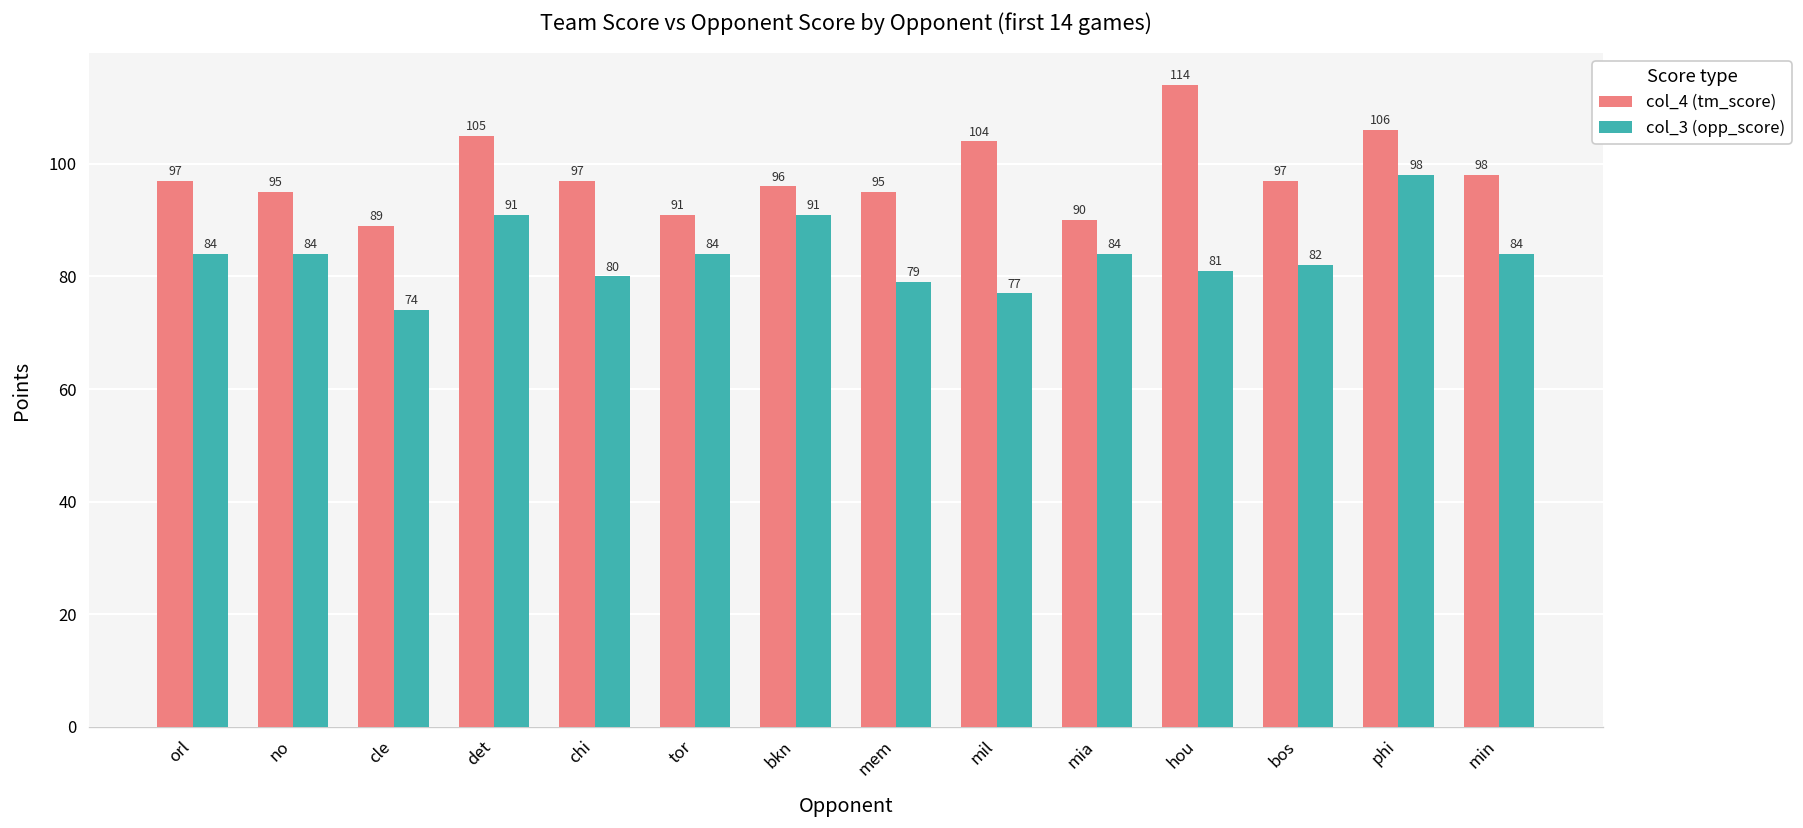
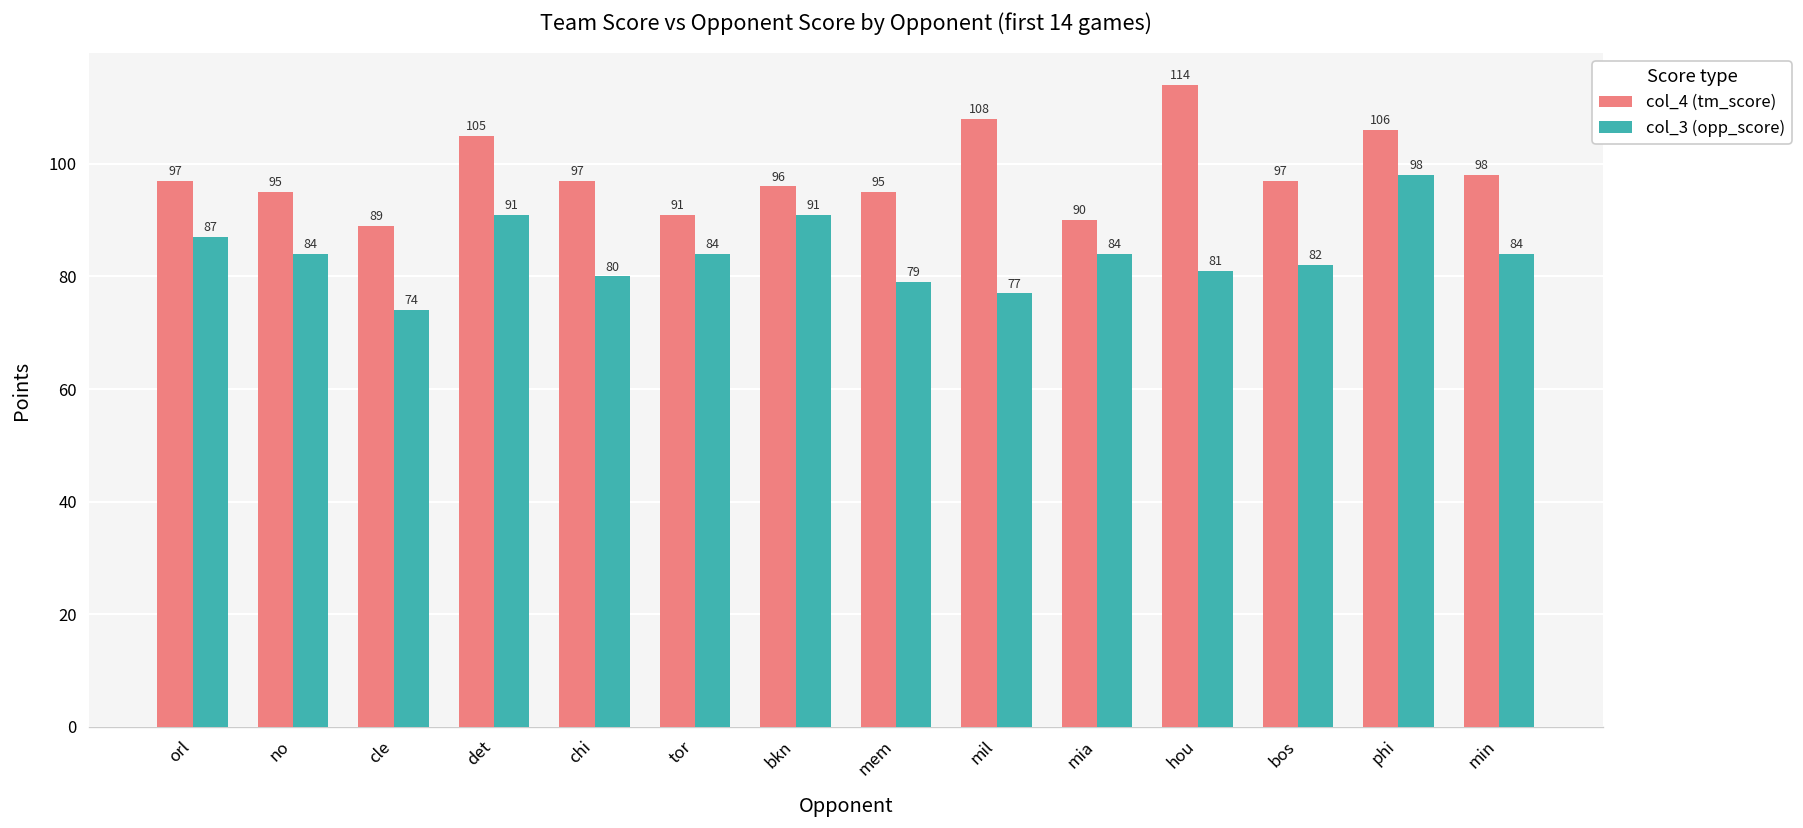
  {
    "col_4 (tm_score)": {
      "orl": 97,
      "no": 95,
      "cle": 89,
      "det": 105,
      "chi": 97,
      "tor": 91,
      "bkn": 96,
      "mem": 95,
-     "mil": 104,
+     "mil": 108,
      "mia": 90,
      "hou": 114,
      "bos": 97,
      "phi": 106,
      "min": 98
    },
    "col_3 (opp_score)": {
-     "orl": 84,
+     "orl": 87,
      "no": 84,
      "cle": 74,
      "det": 91,
      "chi": 80,
      "tor": 84,
      "bkn": 91,
      "mem": 79,
      "mil": 77,
      "mia": 84,
      "hou": 81,
      "bos": 82,
      "phi": 98,
      "min": 84
    }
  }
